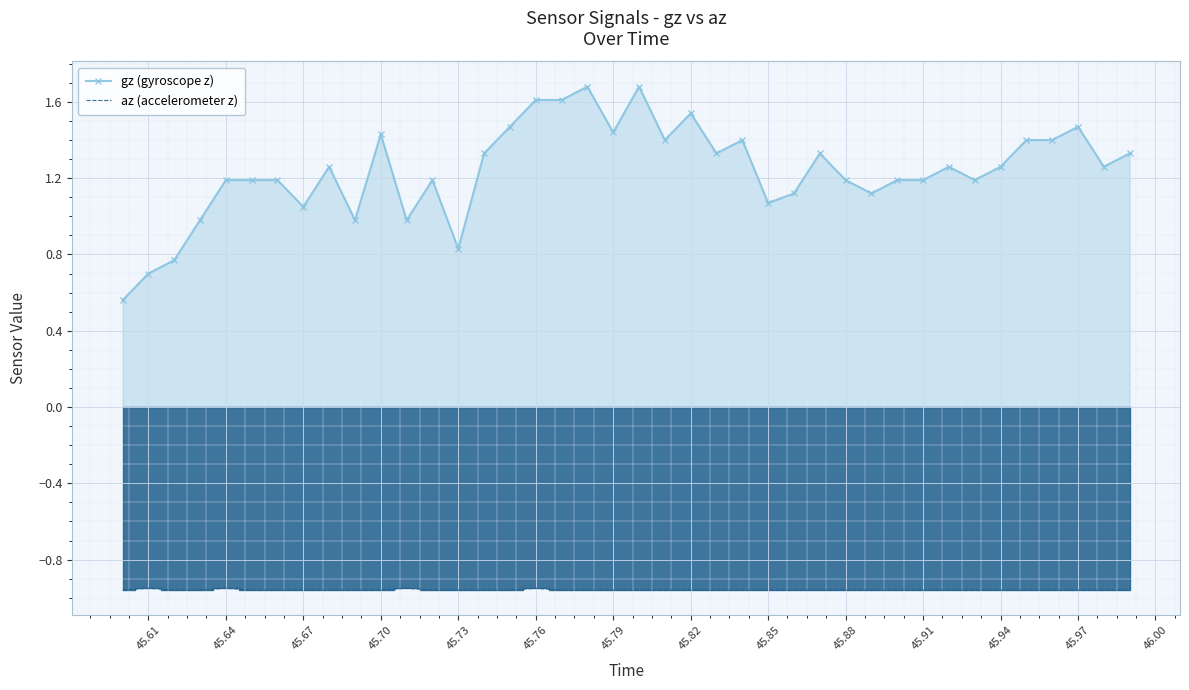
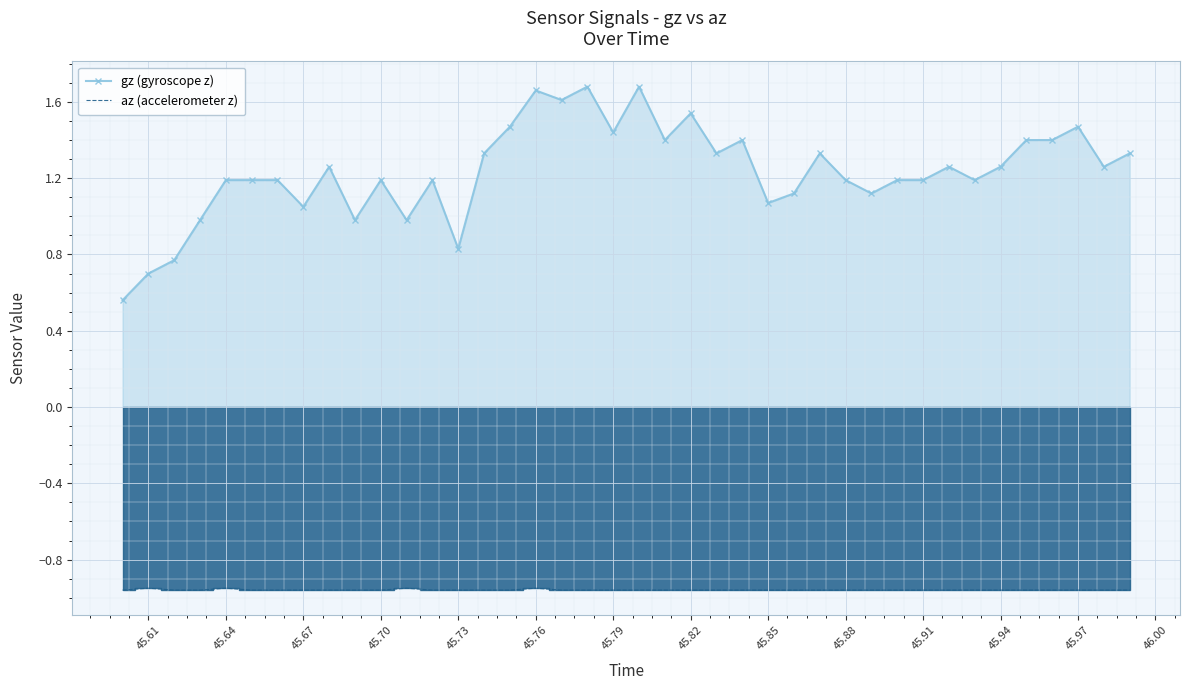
  {
    "gz (gyroscope z)": {
      "45.61": 0.70,
      "45.64": 1.19,
      "45.67": 1.05,
-     "45.70": 1.43,
+     "45.70": 1.19,
      "45.73": 0.83,
-     "45.76": 1.61,
+     "45.76": 1.66,
      "45.79": 1.44,
      "45.82": 1.54,
      "45.85": 1.07,
      "45.88": 1.19,
      "45.91": 1.19,
      "45.94": 1.26,
      "45.97": 1.47
    }
  }
